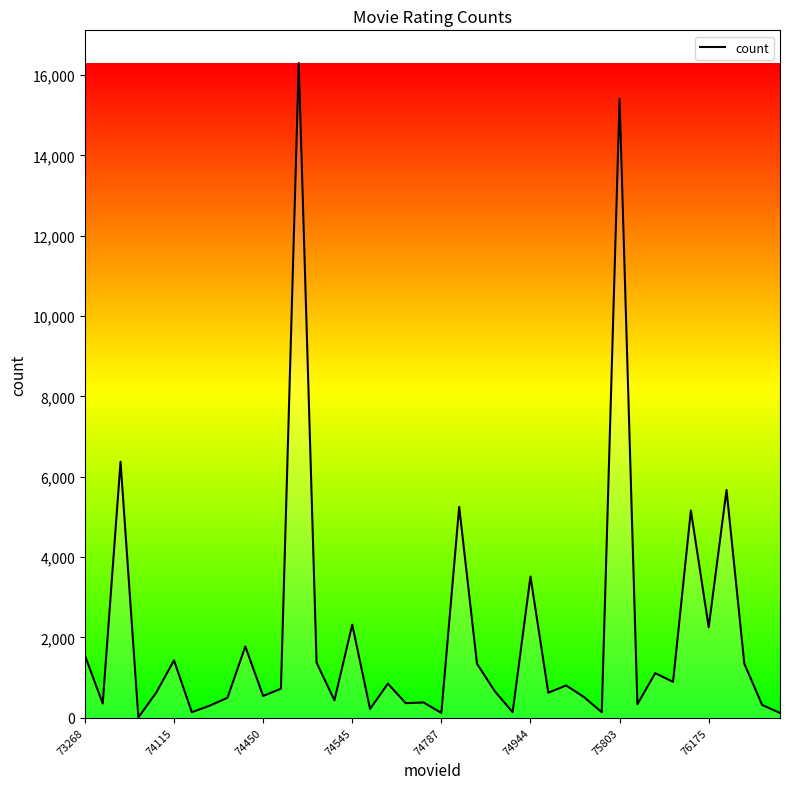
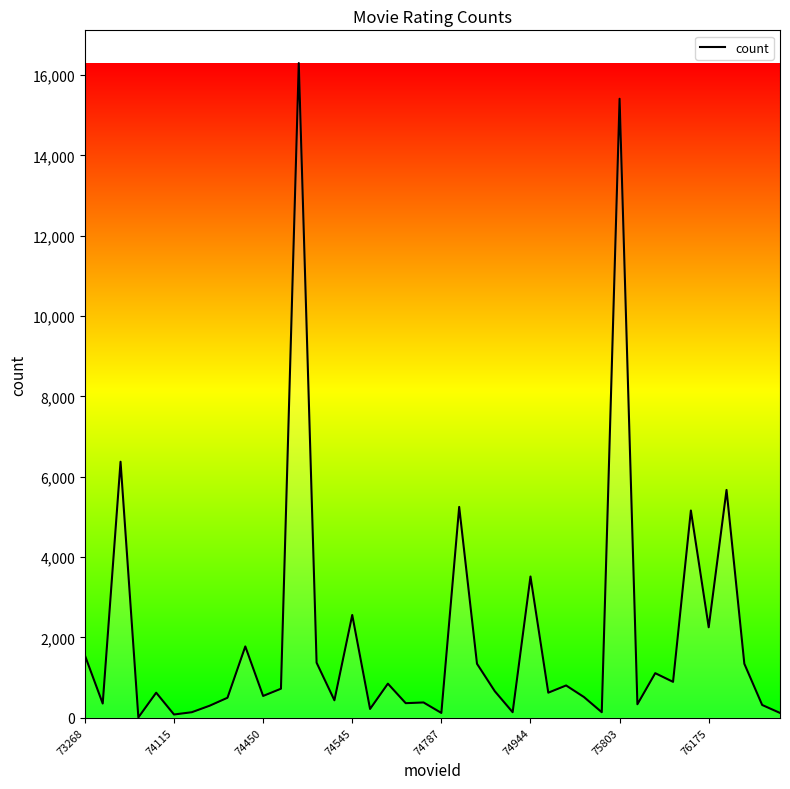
  {
    "73268": "1,600",
-   "74115": "1,400",
+   "74115": "100",
    "74450": "500",
-   "74545": "2,300",
+   "74545": "2,600",
    "74787": "100",
    "74944": "3,500",
    "75803": "15,400",
    "76175": "2,300"
  }
